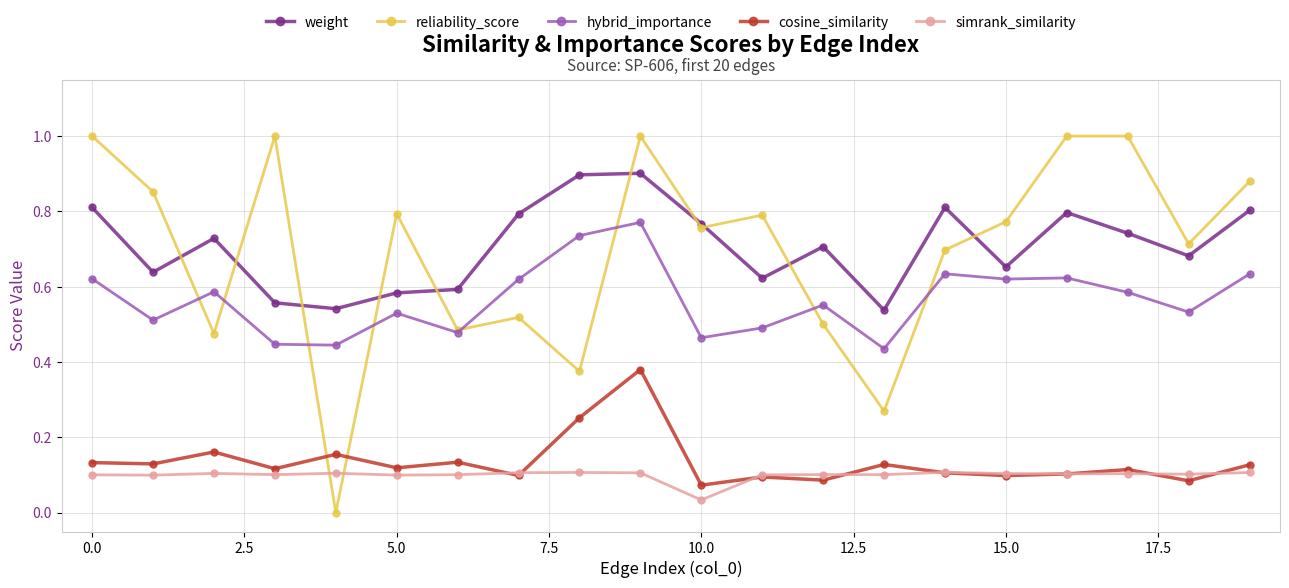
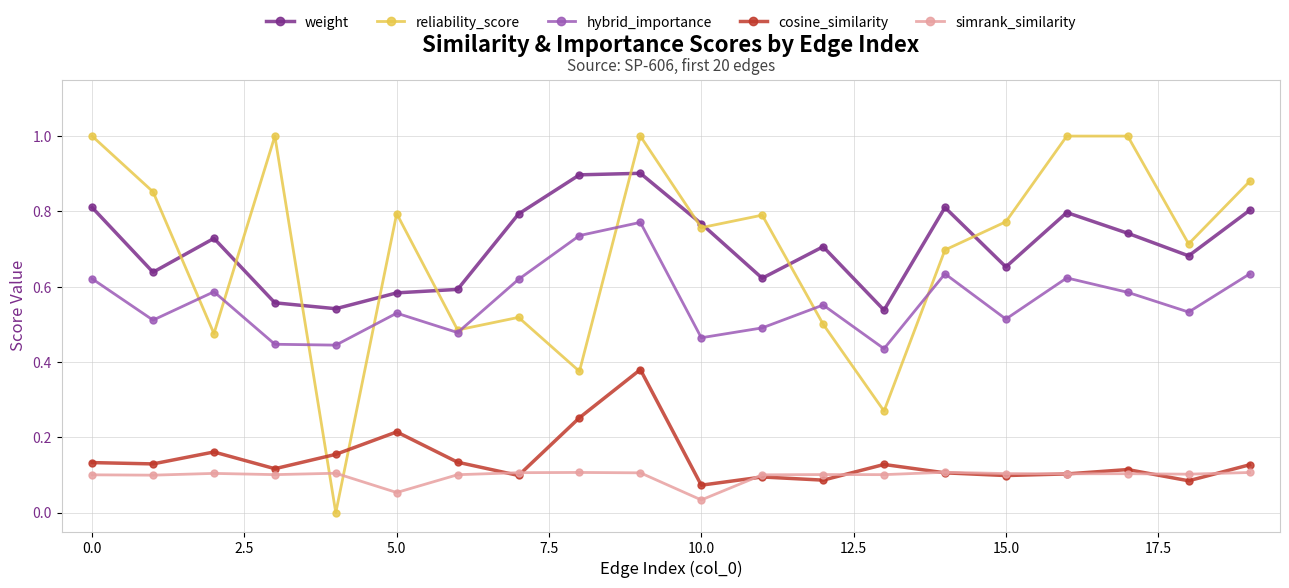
  {
    "weight": {
      "0.0": 0.81,
      "5.0": 0.58,
      "10.0": 0.77,
      "15.0": 0.65
    },
    "reliability_score": {
      "0.0": 1.00,
      "5.0": 0.79,
      "10.0": 0.76,
      "15.0": 0.77
    },
    "hybrid_importance": {
      "0.0": 0.62,
      "5.0": 0.53,
      "10.0": 0.46,
-     "15.0": 0.62
+     "15.0": 0.51
    },
    "cosine_similarity": {
      "0.0": 0.13,
-     "5.0": 0.12,
+     "5.0": 0.21,
      "10.0": 0.07
    },
    "simrank_similarity": {
      "0.0": 0.10,
-     "5.0": 0.10,
+     "5.0": 0.05,
      "10.0": 0.03
    }
  }
